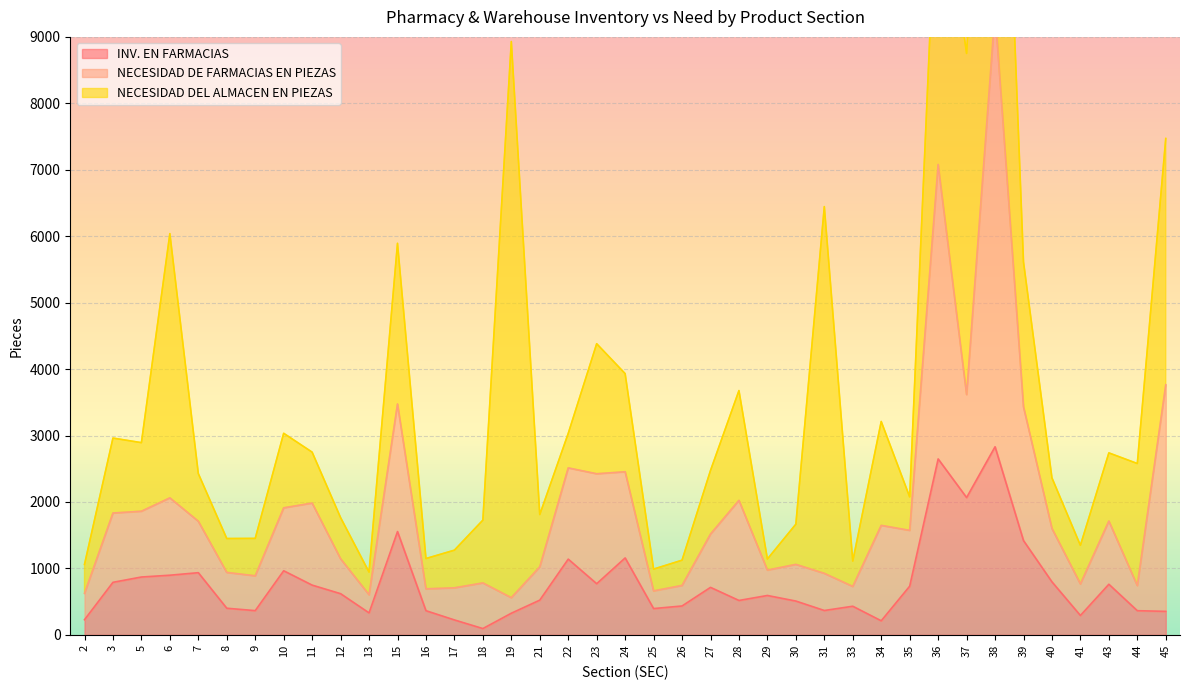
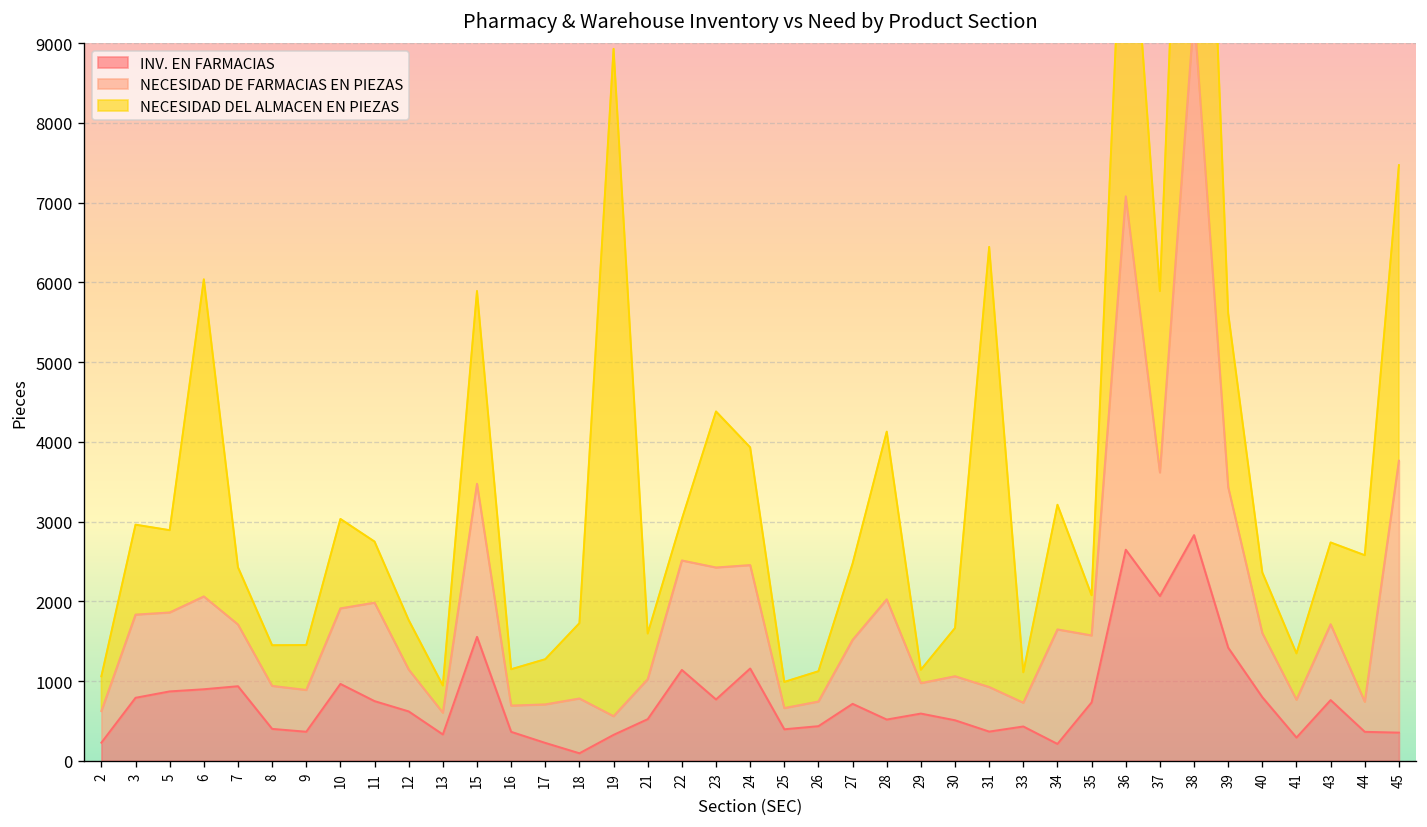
  {
    "NECESIDAD DEL ALMACEN EN PIEZAS": {
      "2": 400,
      "3": 1100,
      "5": 1000,
      "6": 4000,
      "7": 700,
      "8": 500,
      "9": 600,
      "10": 1100,
      "11": 800,
      "12": 600,
      "13": 300,
      "15": 2400,
      "16": 500,
      "17": 600,
      "18": 900,
      "19": 8400,
-     "21": 800,
+     "21": 600,
      "22": 500,
      "23": 2000,
      "24": 1500,
      "25": 300,
      "26": 400,
      "27": 1000,
-     "28": 1700,
+     "28": 2100,
      "29": 200,
      "30": 600,
      "31": 5500,
      "33": 400,
      "34": 1600,
      "35": 500,
-     "37": 5100,
+     "37": 2300,
      "39": 2200,
      "40": 800,
      "41": 600,
      "43": 1000,
      "44": 1800,
      "45": 3700
    }
  }
